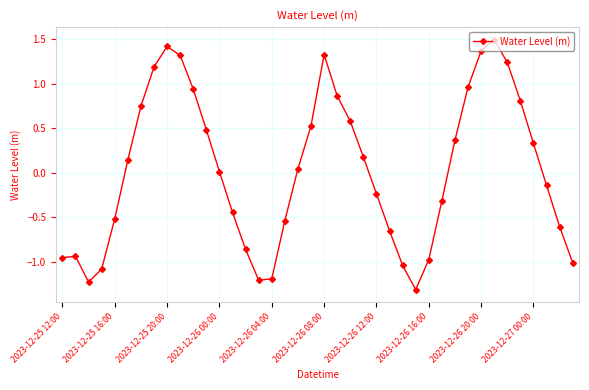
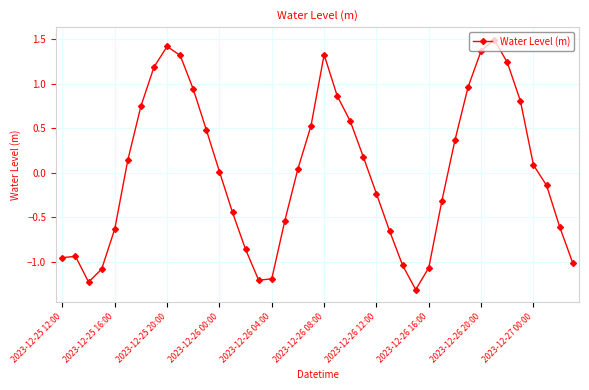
  {
    "2023-12-25 12:00": -1.0,
-   "2023-12-25 16:00": -0.5,
+   "2023-12-25 16:00": -0.6,
    "2023-12-25 20:00": 1.4,
    "2023-12-26 00:00": 0.0,
    "2023-12-26 04:00": -1.2,
    "2023-12-26 08:00": 1.3,
    "2023-12-26 12:00": -0.2,
-   "2023-12-26 16:00": -1.0,
+   "2023-12-26 16:00": -1.1,
    "2023-12-26 20:00": 1.4,
-   "2023-12-27 00:00": 0.3
+   "2023-12-27 00:00": 0.1
  }
